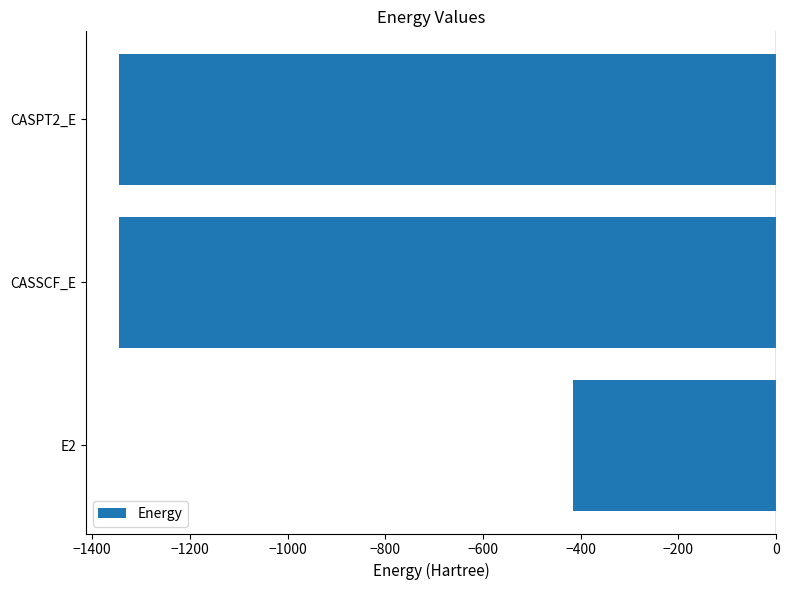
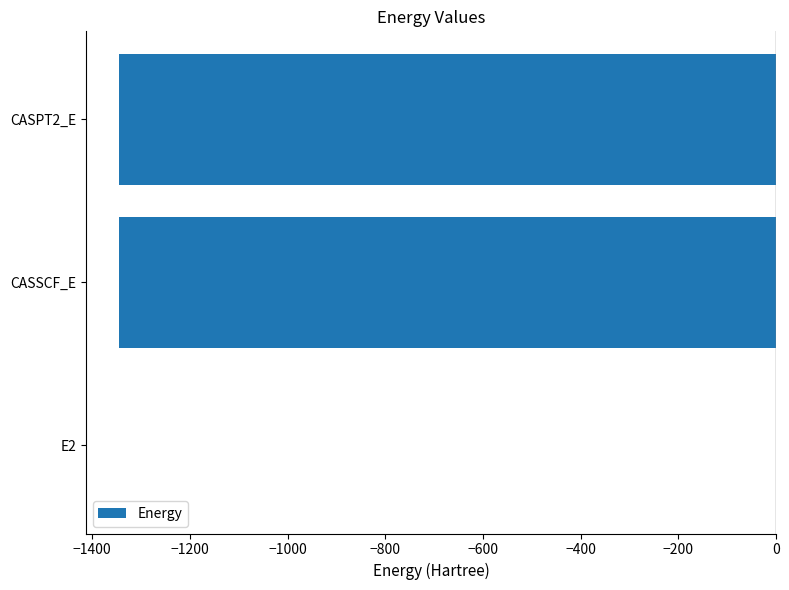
  {
    "CASPT2_E": -1350,
    "CASSCF_E": -1350,
-   "E2": -420
+   "E2": 0
  }
